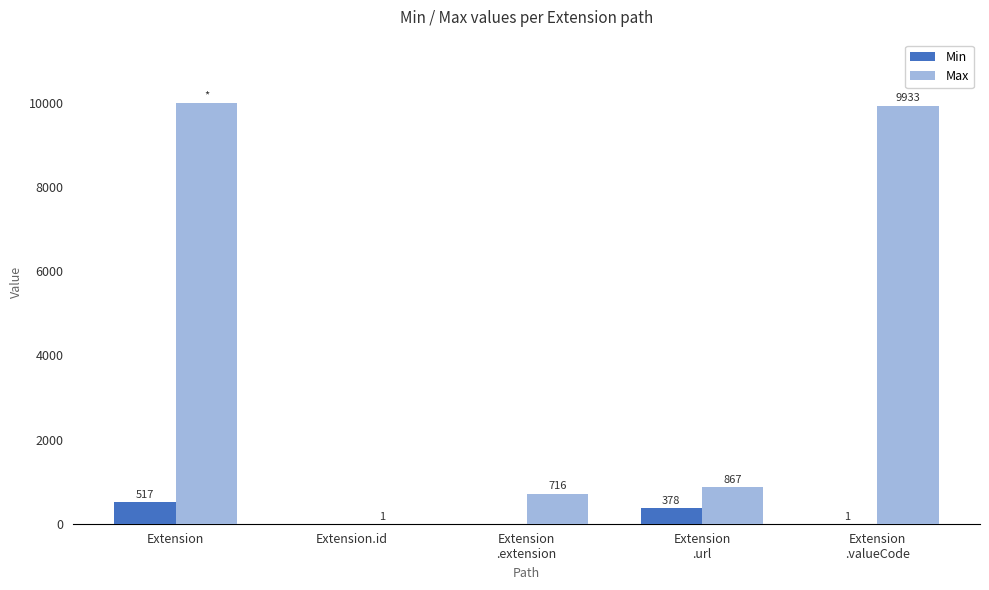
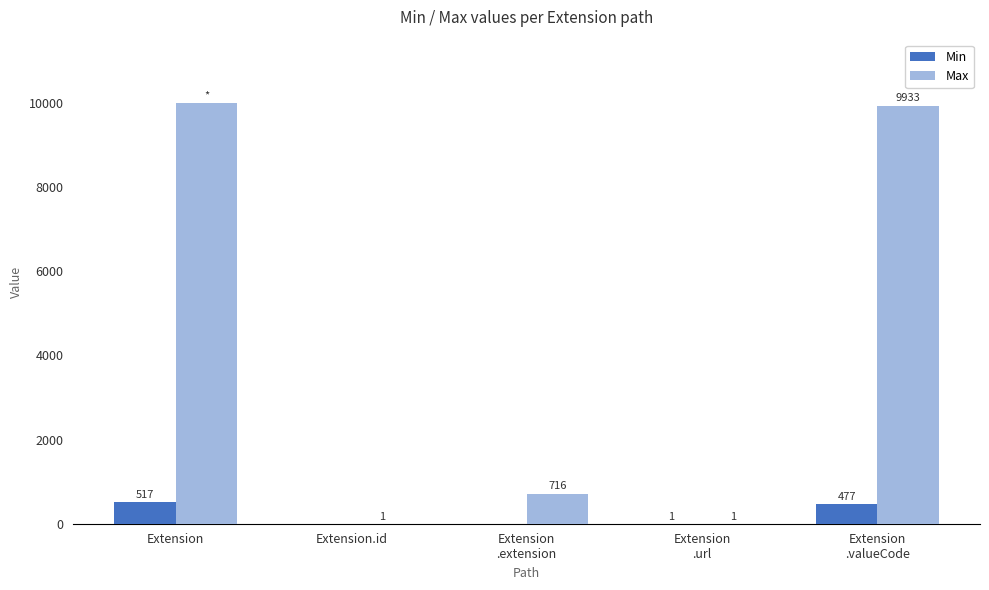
  {
    "Min": {
      "Extension": 517,
-     "Extension .url": 378,
-     "Extension .valueCode": 1
+     "Extension .url": 1,
+     "Extension .valueCode": 477
    },
    "Max": {
      "Extension.id": 1,
      "Extension .extension": 716,
-     "Extension .url": 867,
+     "Extension .url": 1,
      "Extension .valueCode": 9933
    }
  }
